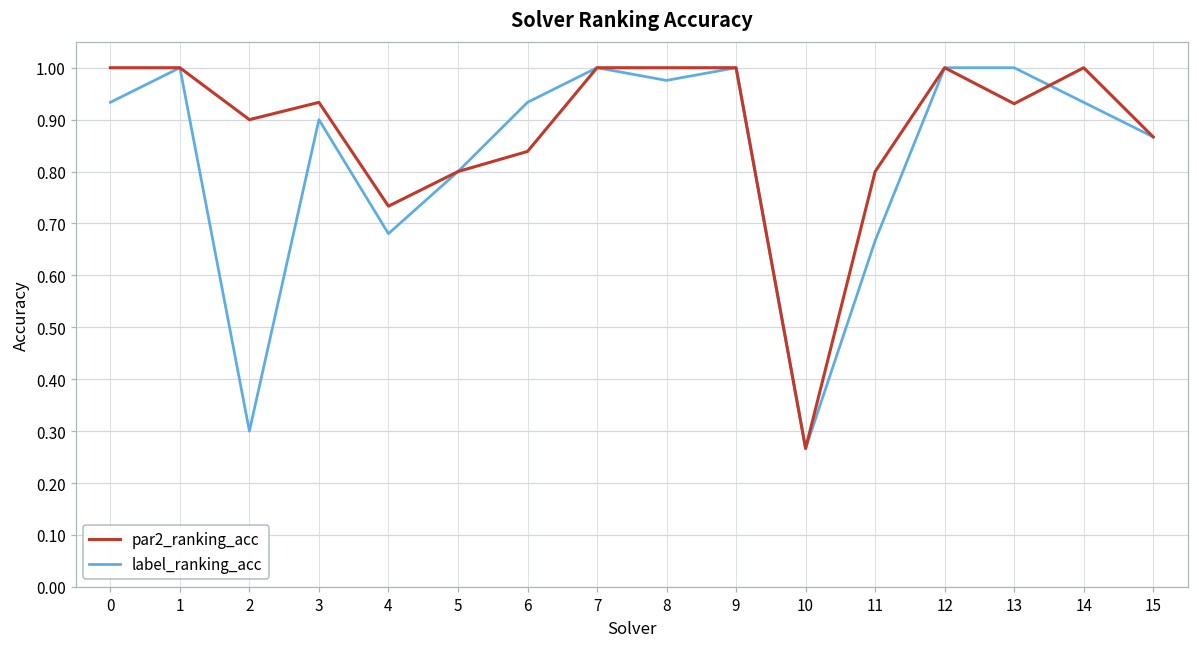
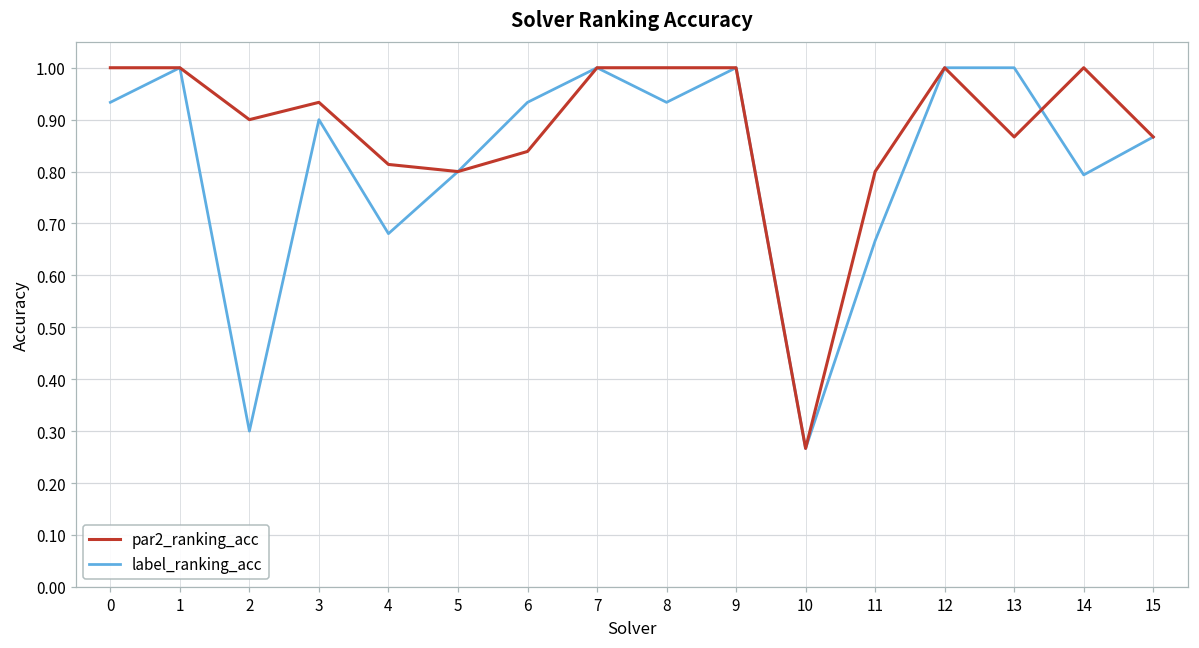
  {
    "par2_ranking_acc": {
      "0": 1.00,
      "2": 0.90,
      "3": 0.93,
-     "4": 0.73,
+     "4": 0.81,
      "6": 0.84,
      "8": 1.00,
      "11": 0.80,
-     "13": 0.93,
+     "13": 0.87,
      "14": 1.00
    },
    "label_ranking_acc": {
      "0": 0.93,
      "2": 0.30,
      "3": 0.90,
      "4": 0.68,
      "6": 0.93,
-     "8": 0.98,
+     "8": 0.93,
      "11": 0.67,
      "13": 1.00,
-     "14": 0.93
+     "14": 0.79
    }
  }
